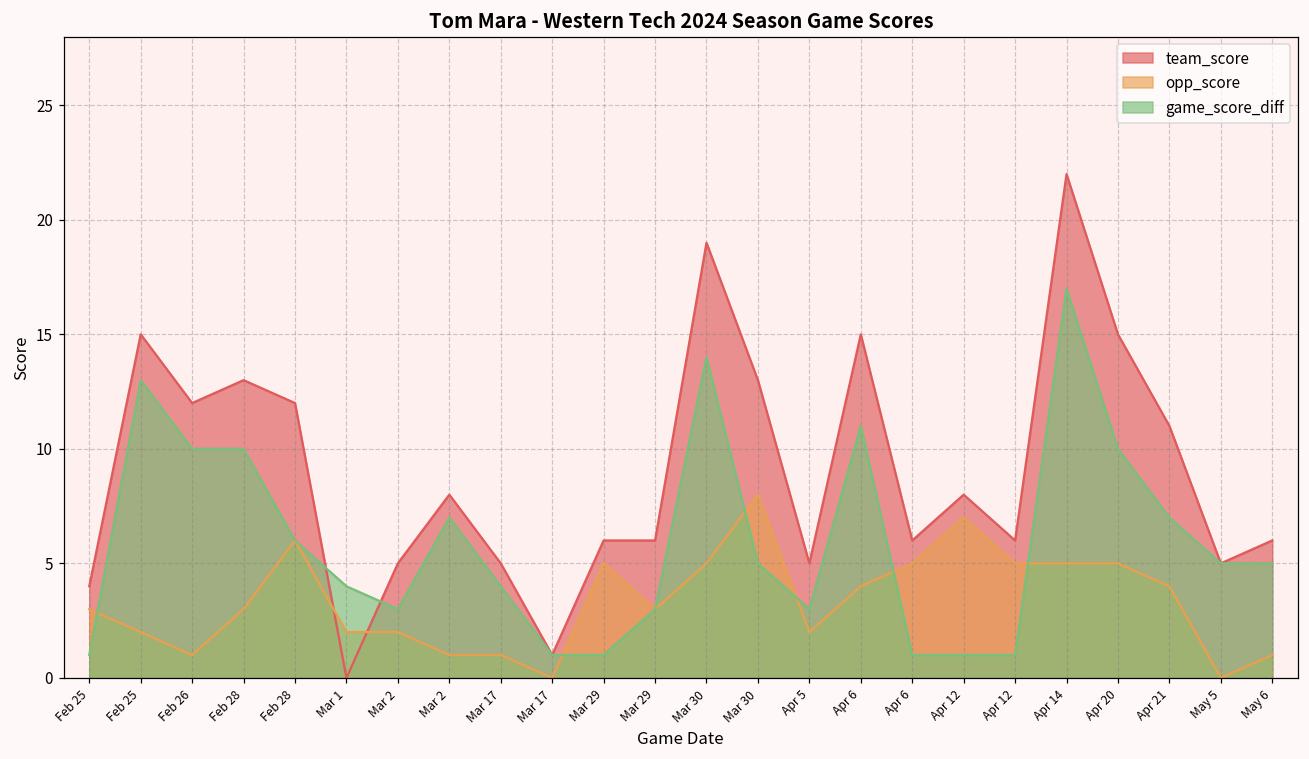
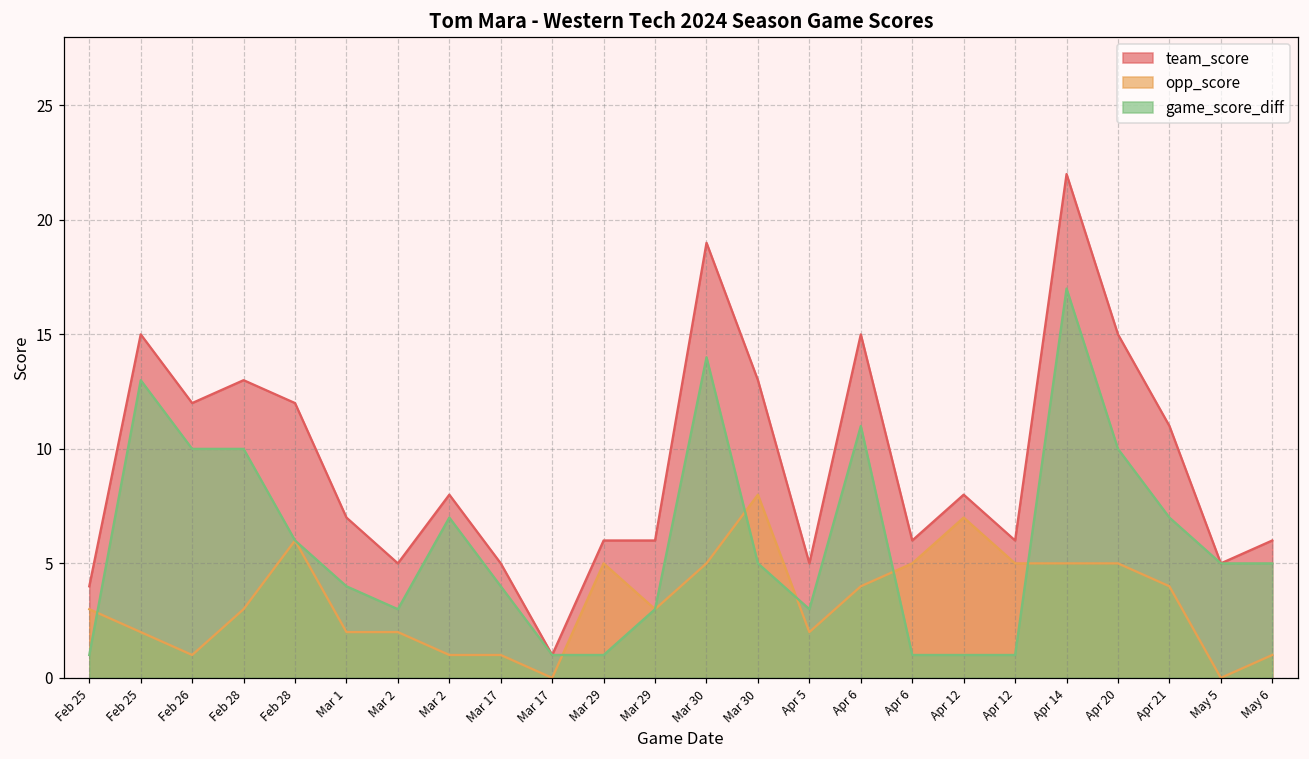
  {
    "team_score": {
      "Feb 26": 12,
-     "Mar 1": 0,
+     "Mar 1": 7,
      "Apr 5": 5,
      "Apr 14": 22,
      "Apr 20": 15,
      "Apr 21": 11,
      "May 6": 6
    },
    "opp_score": {
      "Feb 26": 1,
      "Mar 1": 2,
      "Apr 5": 2,
      "Apr 14": 5,
      "Apr 20": 5,
      "Apr 21": 4,
      "May 5": 0,
      "May 6": 1
    },
    "game_score_diff": {
      "Feb 26": 10,
      "Mar 1": 4,
      "Apr 5": 3,
      "Apr 14": 17,
      "Apr 20": 10,
      "Apr 21": 7,
      "May 6": 5
    }
  }
